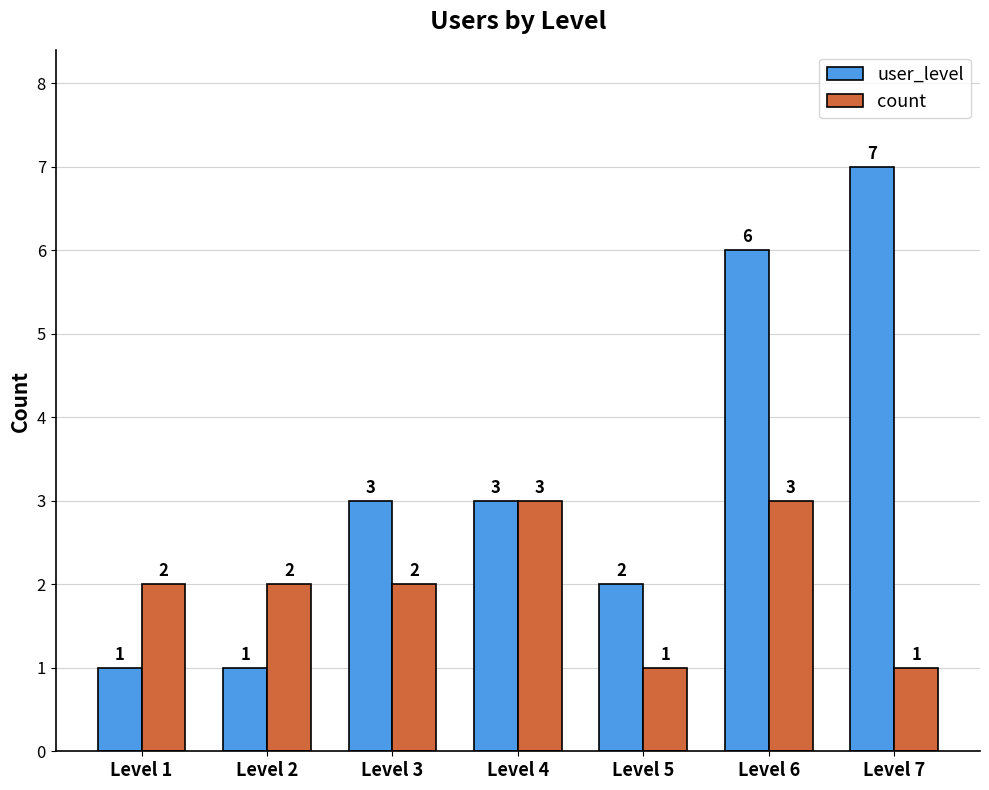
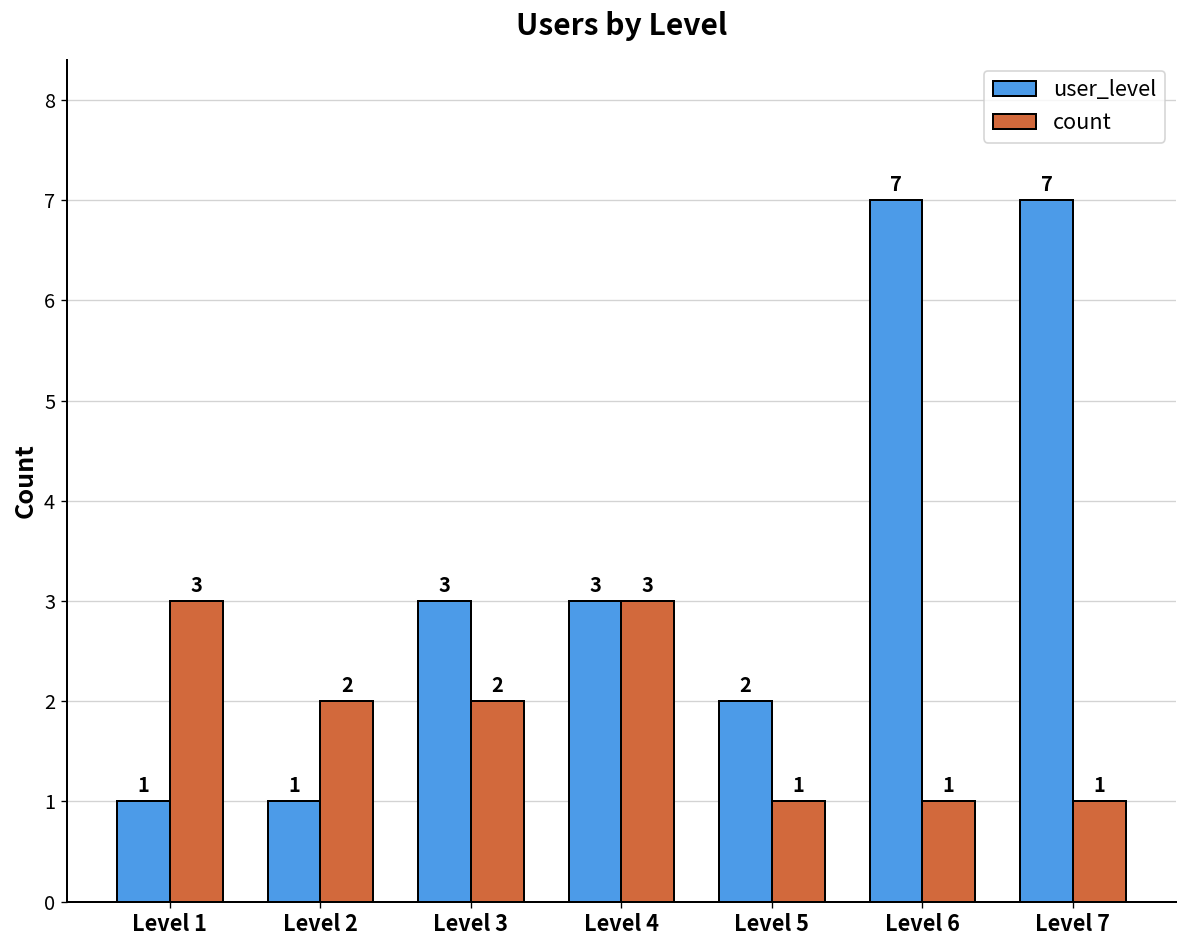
  {
    "user_level": {
      "Level 1": 1,
      "Level 2": 1,
      "Level 3": 3,
      "Level 4": 3,
      "Level 5": 2,
-     "Level 6": 6,
+     "Level 6": 7,
      "Level 7": 7
    },
    "count": {
-     "Level 1": 2,
+     "Level 1": 3,
      "Level 2": 2,
      "Level 3": 2,
      "Level 4": 3,
      "Level 5": 1,
-     "Level 6": 3,
+     "Level 6": 1,
      "Level 7": 1
    }
  }
